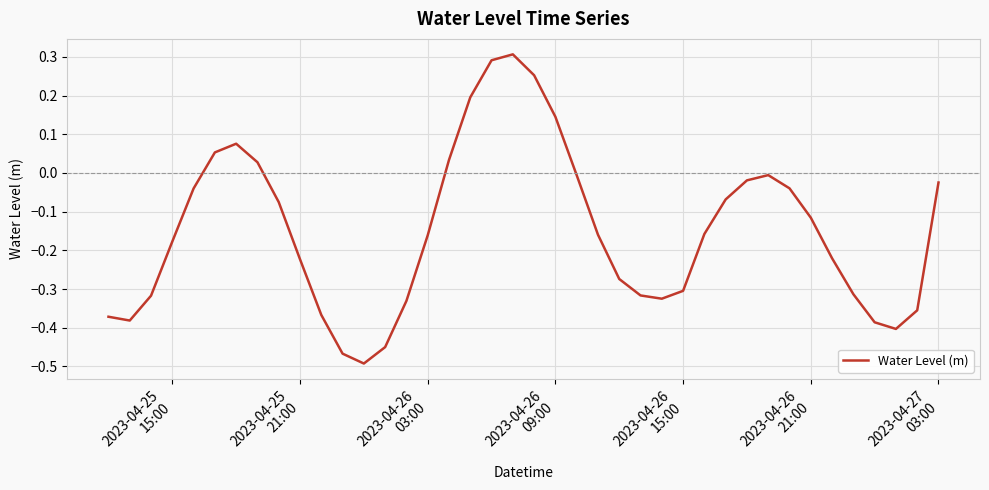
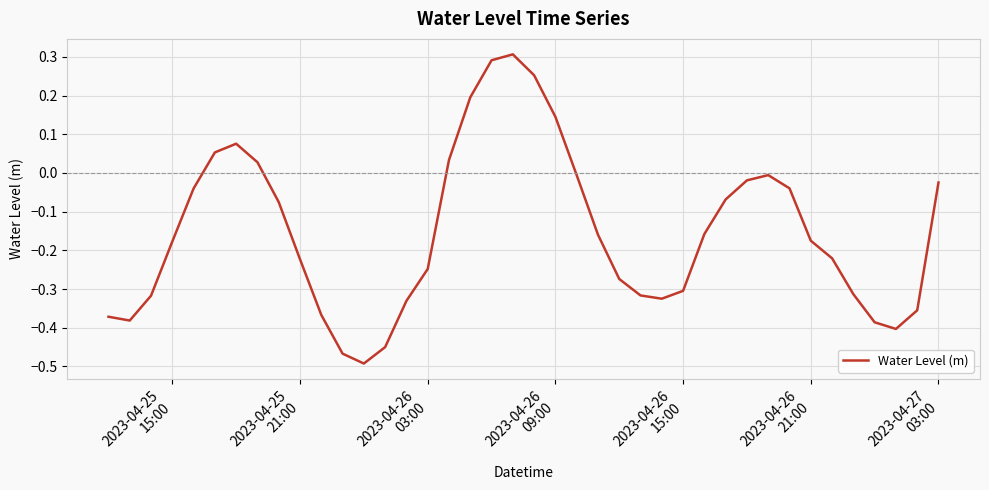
  {
    "2023-04-25 15:00": -0.18,
    "2023-04-25 21:00": -0.22,
-   "2023-04-26 03:00": -0.16,
+   "2023-04-26 03:00": -0.25,
    "2023-04-26 09:00": 0.15,
    "2023-04-26 15:00": -0.30,
-   "2023-04-26 21:00": -0.12,
+   "2023-04-26 21:00": -0.18,
    "2023-04-27 03:00": -0.02
  }
